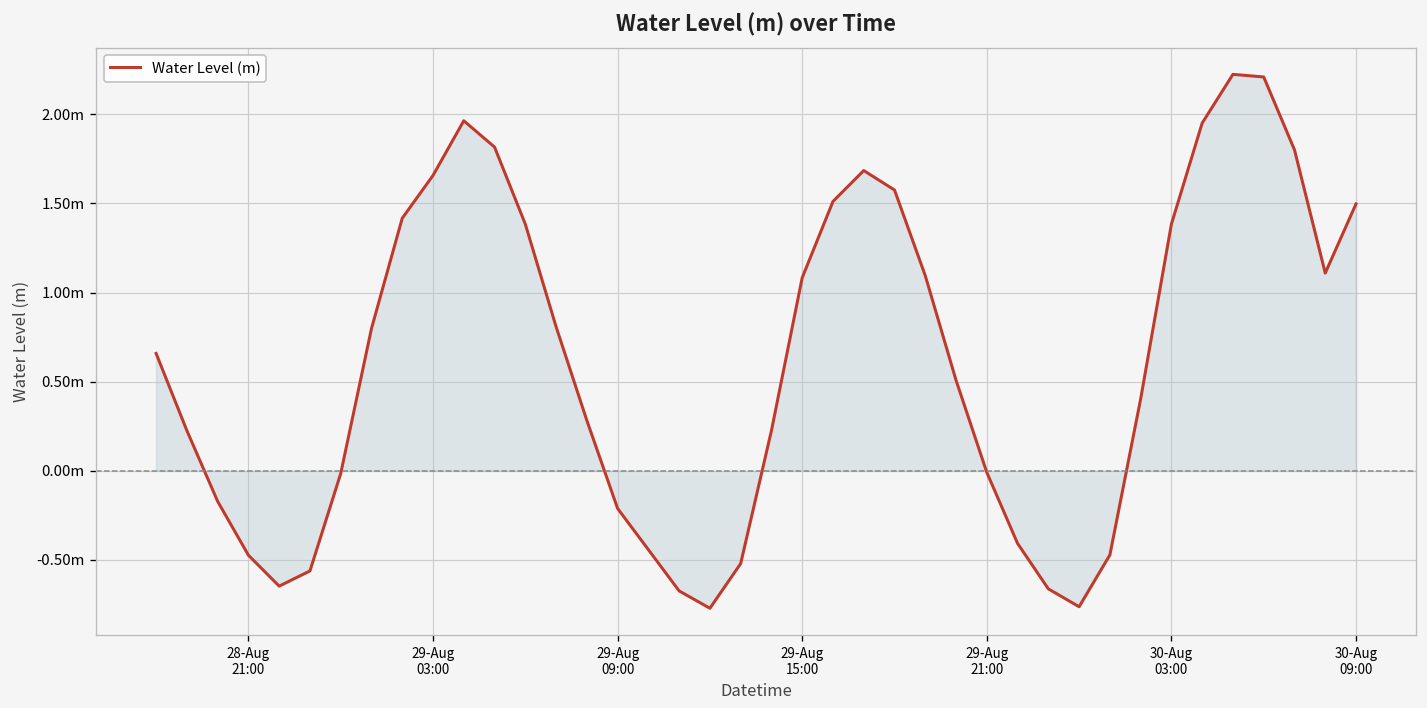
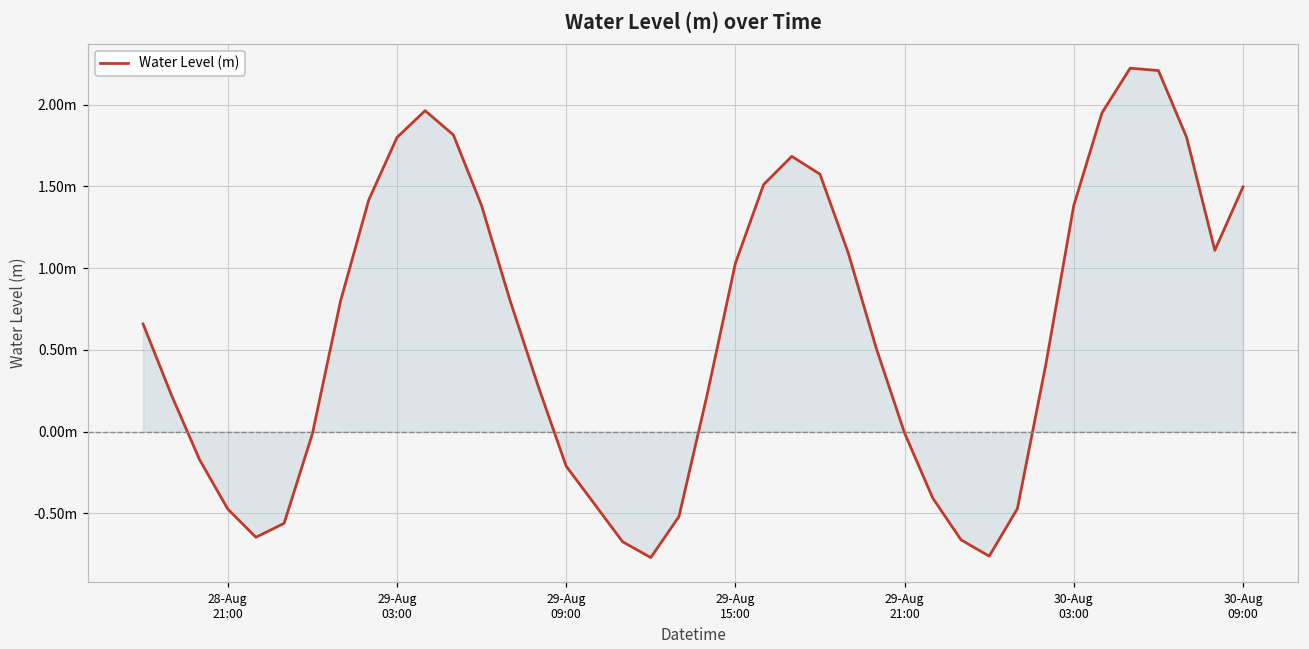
  {
    "Water Level (m)": {
      "28-Aug 21:00": "-0.47m",
-     "29-Aug 03:00": "1.66m",
+     "29-Aug 03:00": "1.80m",
      "29-Aug 09:00": "-0.21m",
-     "29-Aug 15:00": "1.08m"
+     "29-Aug 15:00": "1.03m"
    }
  }
